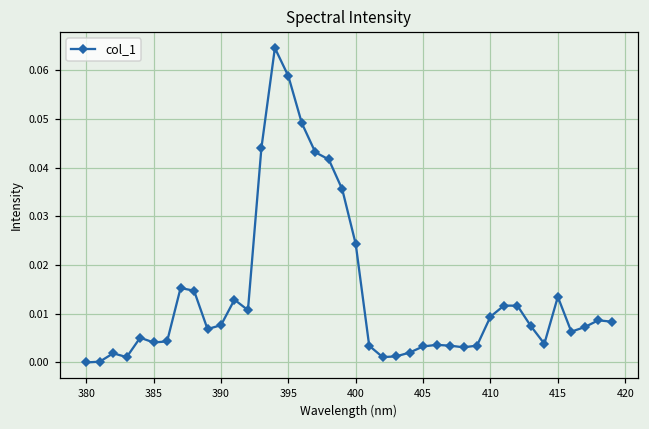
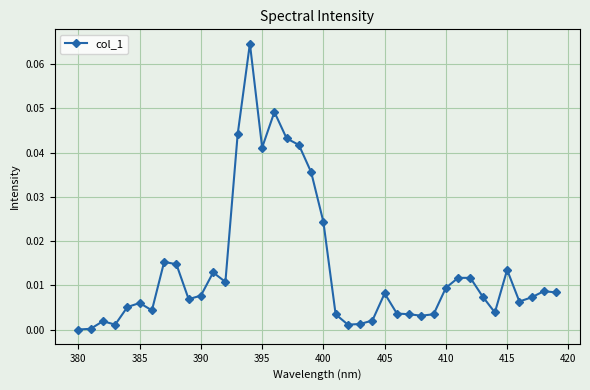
  {
    "380": 0.000,
-   "385": 0.004,
+   "385": 0.006,
    "390": 0.008,
-   "395": 0.059,
+   "395": 0.041,
    "400": 0.024,
-   "405": 0.003,
+   "405": 0.008,
    "410": 0.009,
    "415": 0.013
  }
